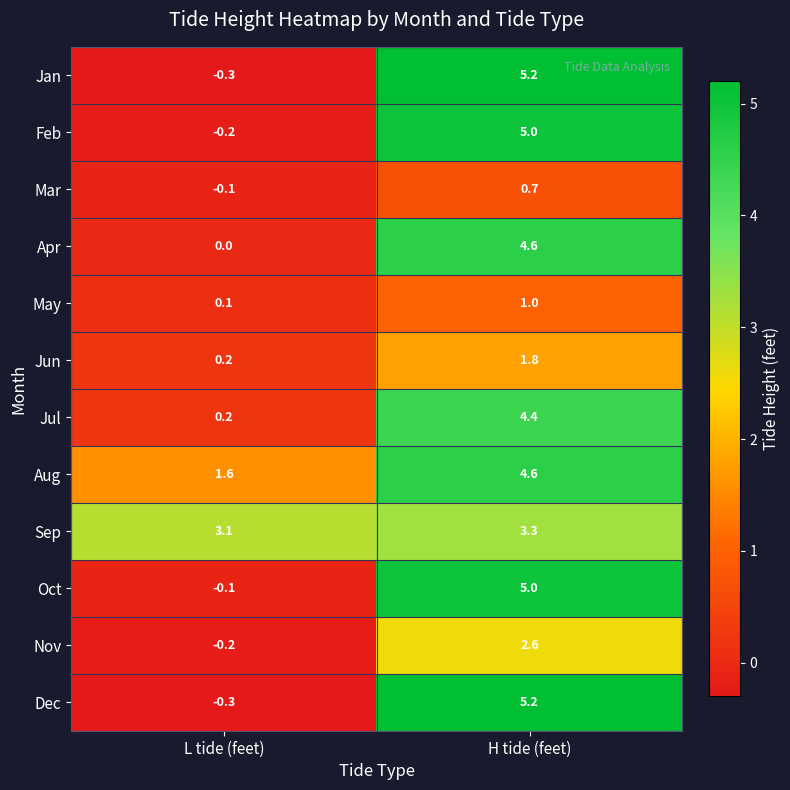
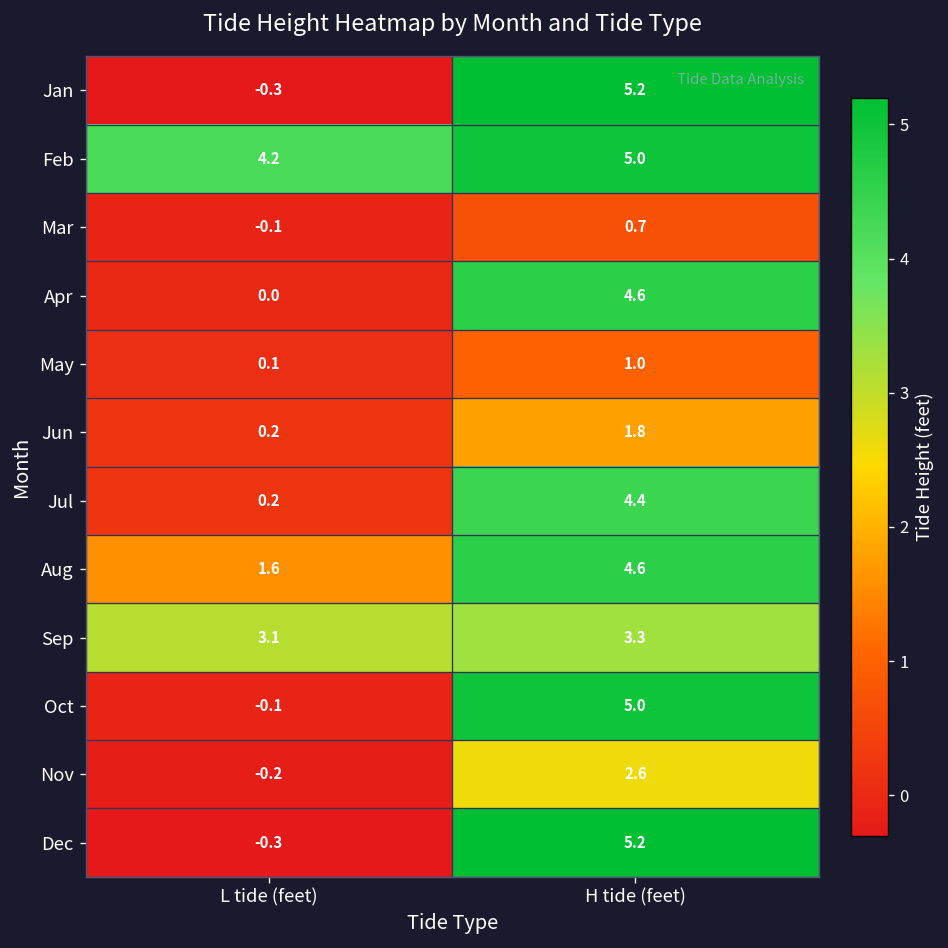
  {
    "Jan": {
      "L tide (feet)": -0.3
    },
    "Feb": {
-     "L tide (feet)": -0.2,
+     "L tide (feet)": 4.2,
      "H tide (feet)": 5.0
    },
    "Mar": {
      "L tide (feet)": -0.1,
      "H tide (feet)": 0.7
    },
    "Apr": {
      "L tide (feet)": 0.0,
      "H tide (feet)": 4.6
    },
    "May": {
      "L tide (feet)": 0.1,
      "H tide (feet)": 1.0
    },
    "Jun": {
      "L tide (feet)": 0.2,
      "H tide (feet)": 1.8
    },
    "Jul": {
      "L tide (feet)": 0.2,
      "H tide (feet)": 4.4
    },
    "Aug": {
      "L tide (feet)": 1.6,
      "H tide (feet)": 4.6
    },
    "Sep": {
      "L tide (feet)": 3.1,
      "H tide (feet)": 3.3
    },
    "Oct": {
      "L tide (feet)": -0.1,
      "H tide (feet)": 5.0
    },
    "Nov": {
      "L tide (feet)": -0.2,
      "H tide (feet)": 2.6
    },
    "Dec": {
      "L tide (feet)": -0.3,
      "H tide (feet)": 5.2
    }
  }
